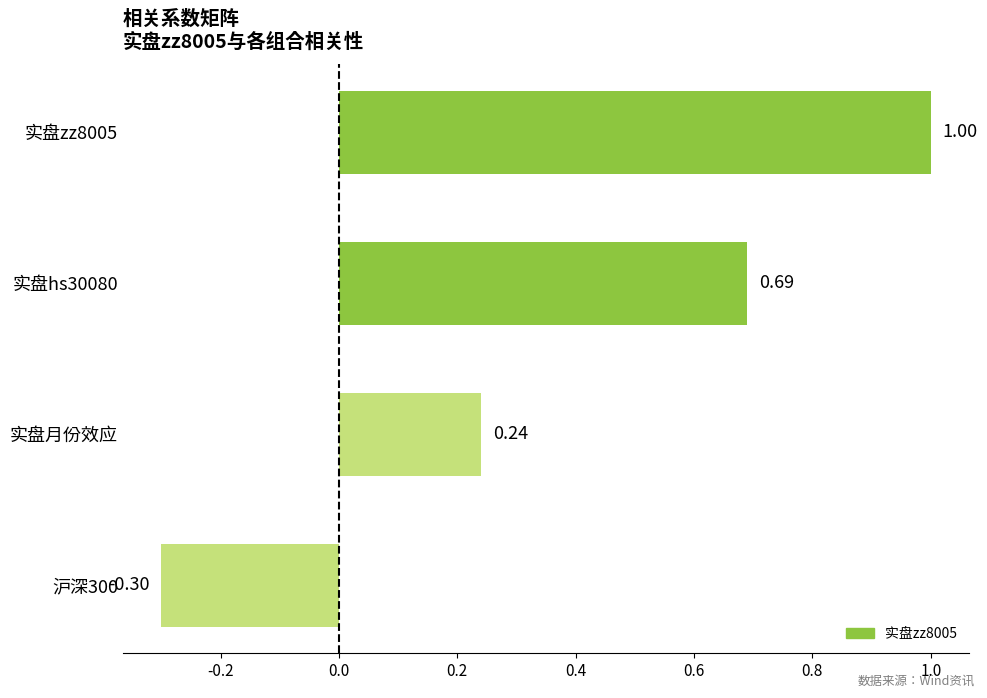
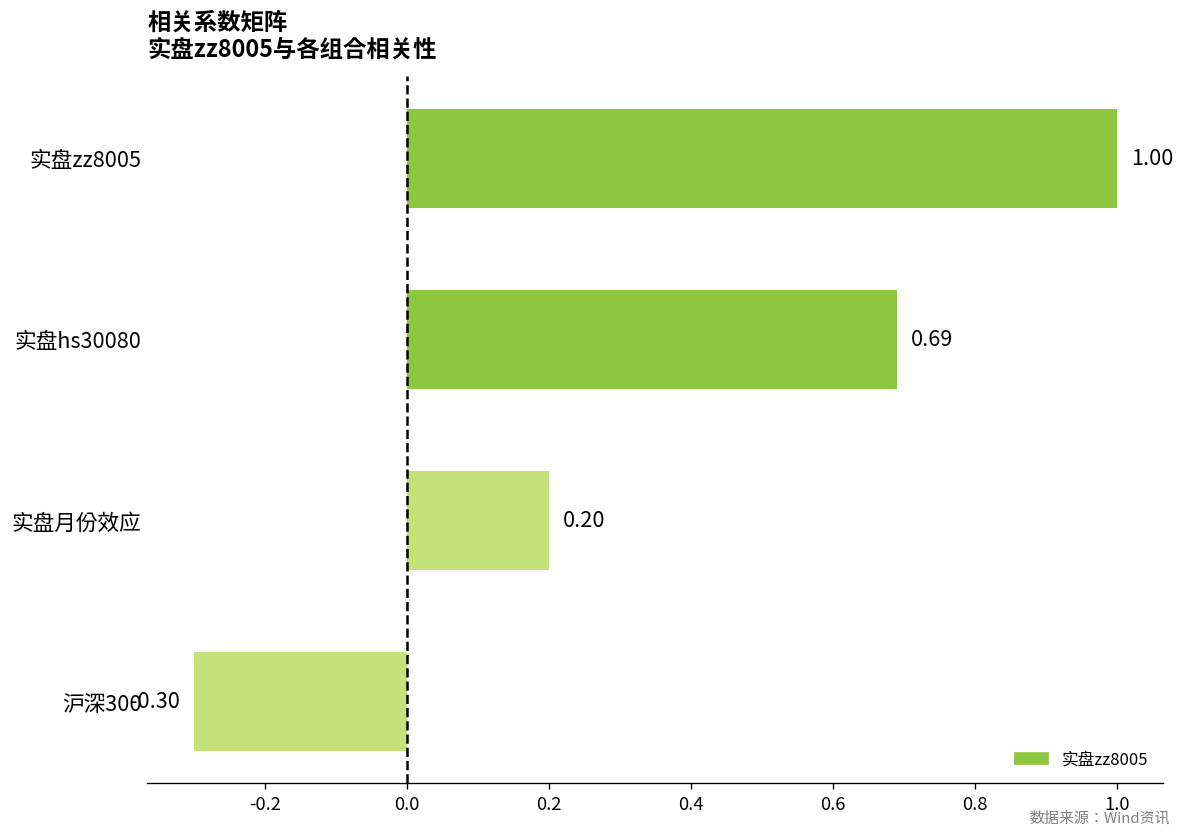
  {
    "实盘zz8005": 1.00,
    "实盘hs30080": 0.69,
-   "实盘月份效应": 0.24,
+   "实盘月份效应": 0.20,
    "沪深300": -0.30
  }
